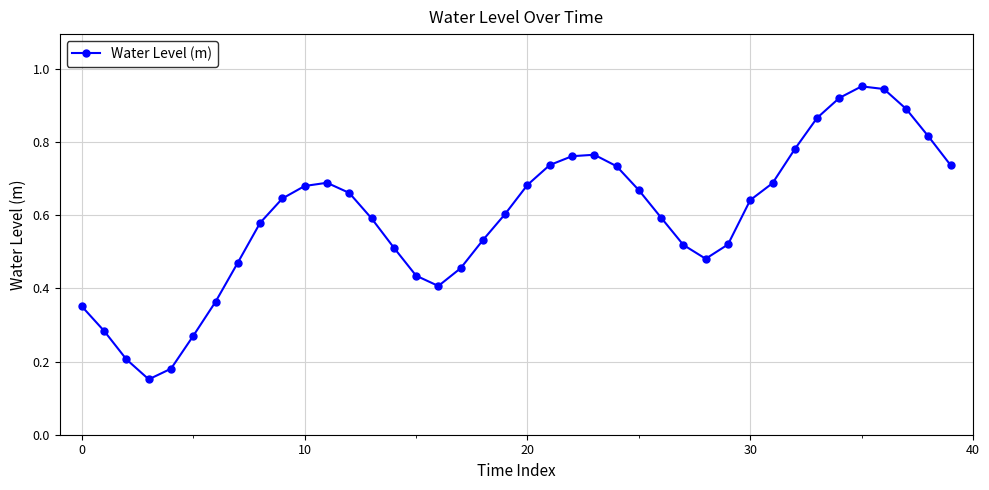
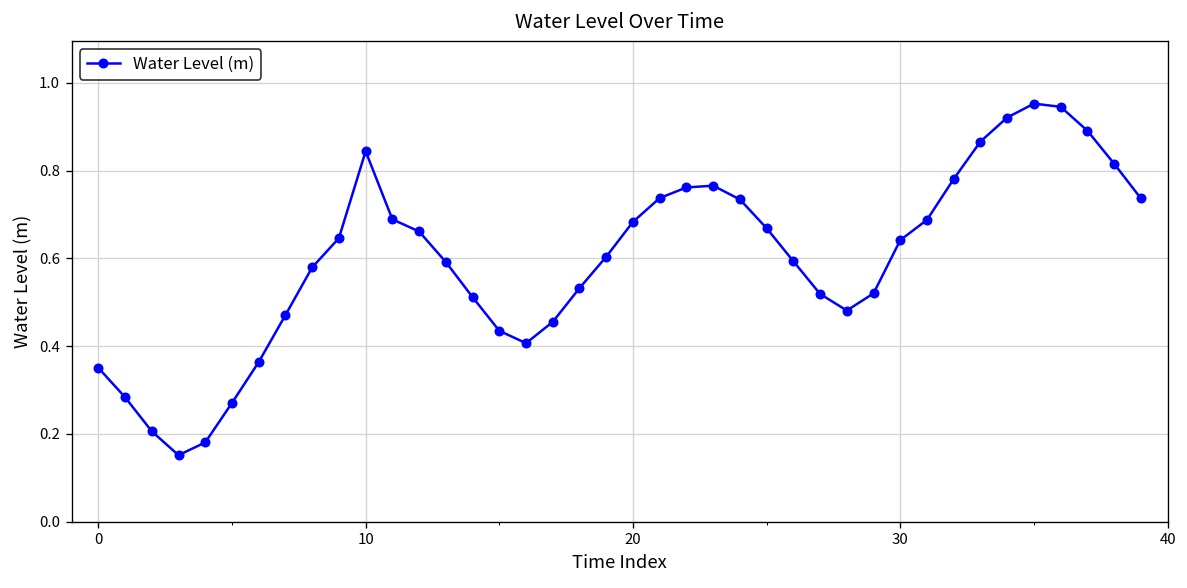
  {
    "0": 0.35,
-   "10": 0.68,
+   "10": 0.84,
    "20": 0.68,
    "30": 0.64
  }
